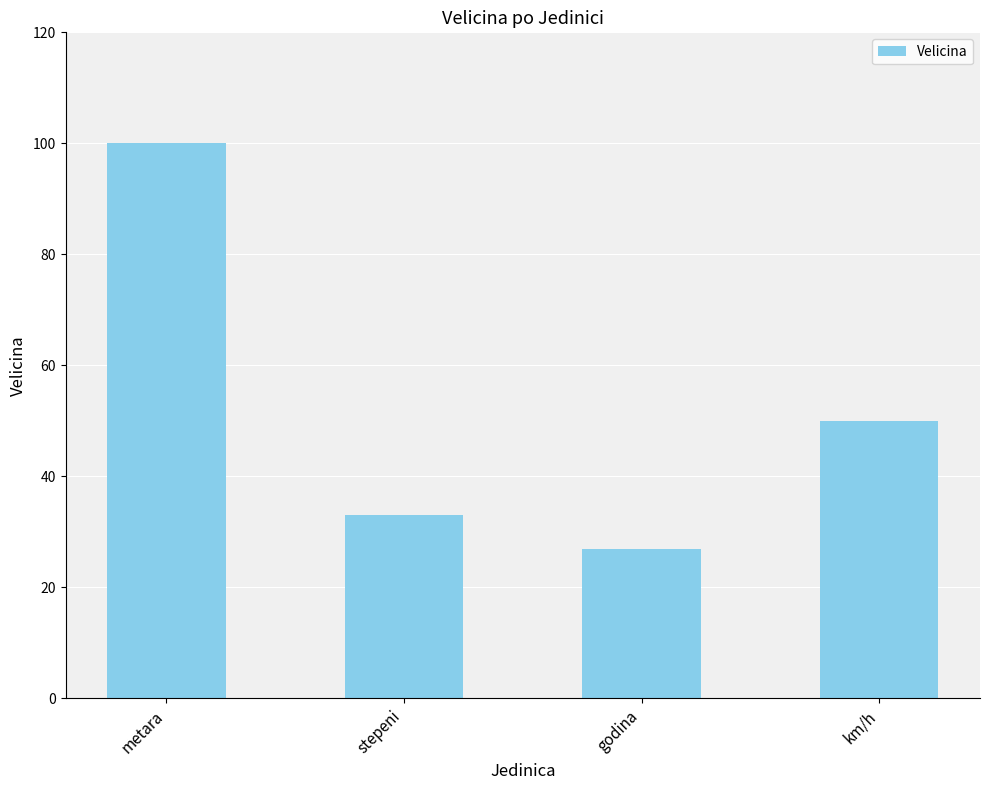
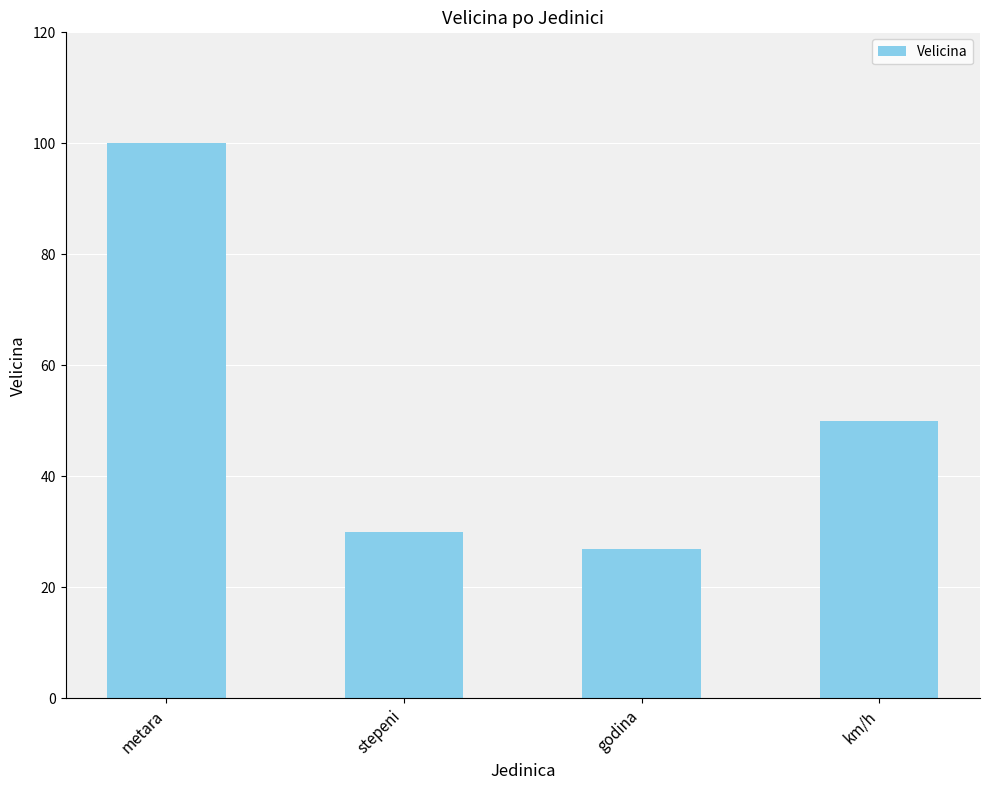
  {
    "metara": 100,
-   "stepeni": 33,
+   "stepeni": 30,
    "godina": 27,
    "km/h": 50
  }
